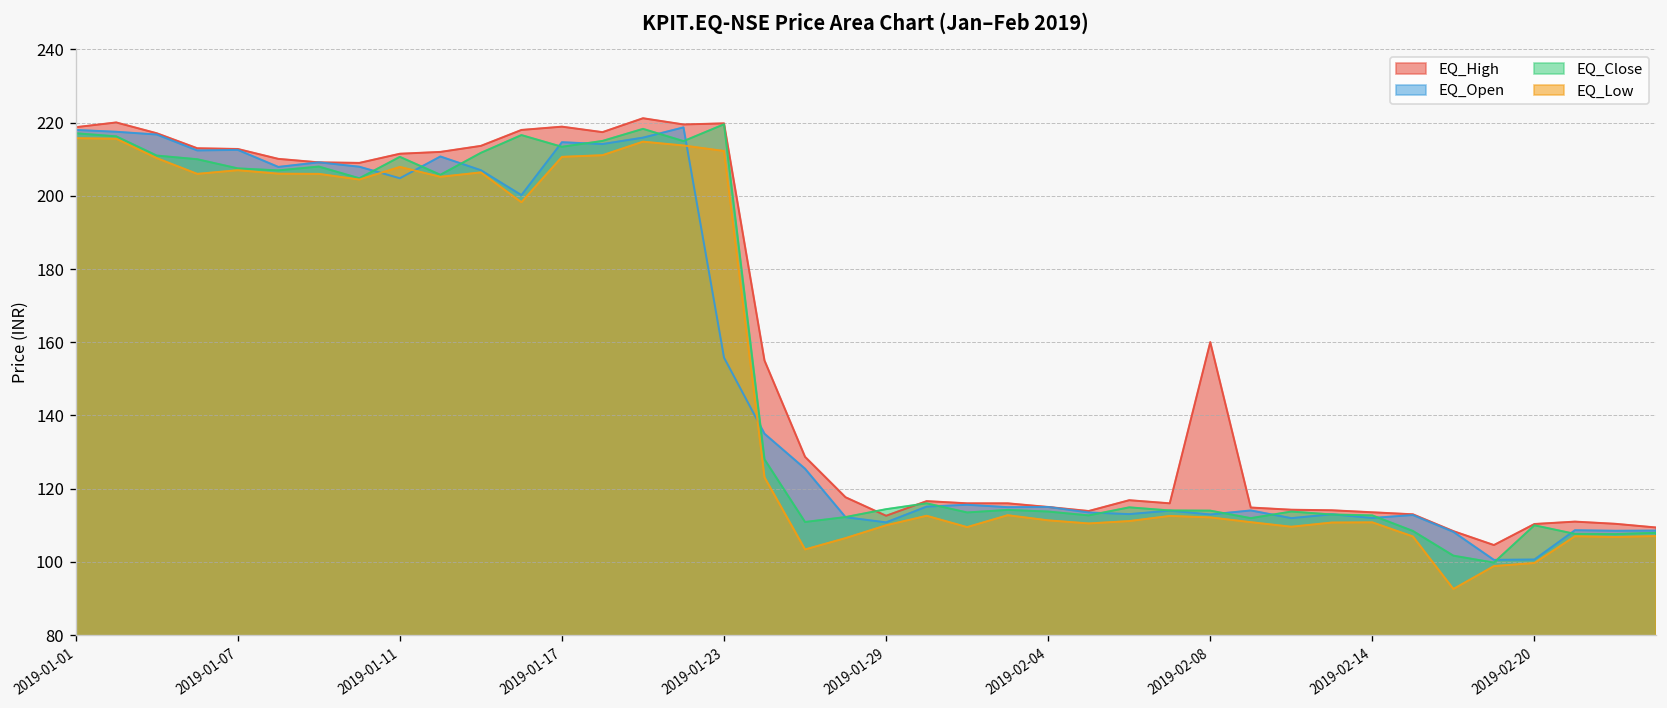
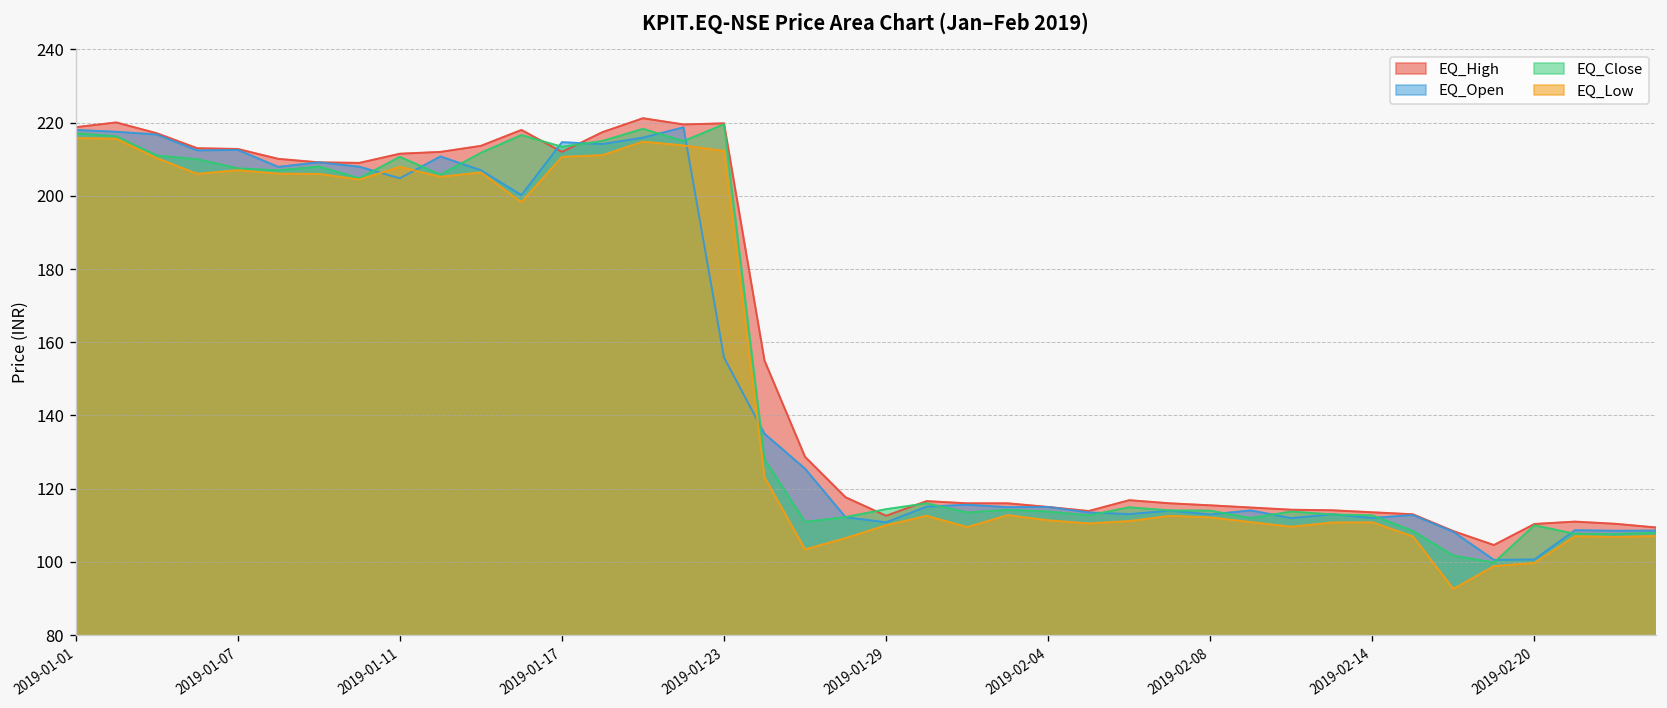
  {
    "EQ_High": {
      "2019-01-11": 212,
-     "2019-01-17": 219,
+     "2019-01-17": 212,
      "2019-01-29": 113,
-     "2019-02-08": 160,
+     "2019-02-08": 115,
      "2019-02-14": 114
    },
    "EQ_Open": {
      "2019-01-11": 205,
      "2019-01-17": 215,
      "2019-01-23": 156,
      "2019-02-20": 101
    },
    "EQ_Close": {
      "2019-01-01": 217,
      "2019-01-11": 211,
      "2019-01-17": 213,
      "2019-01-29": 114,
      "2019-02-04": 114,
      "2019-02-08": 114
    },
    "EQ_Low": {
      "2019-01-01": 216,
      "2019-01-11": 208,
      "2019-01-17": 211,
      "2019-01-23": 212,
      "2019-02-04": 111,
      "2019-02-14": 111,
      "2019-02-20": 100
    }
  }
